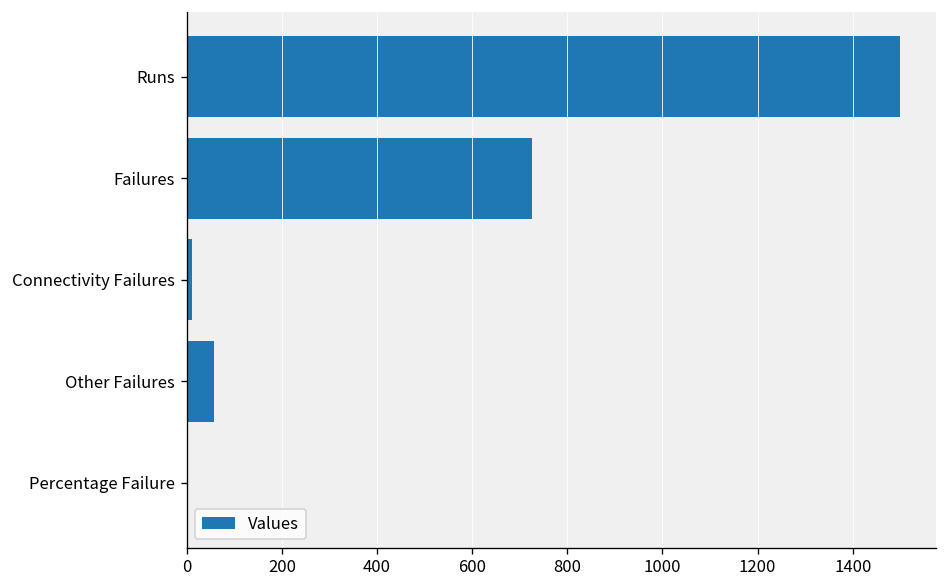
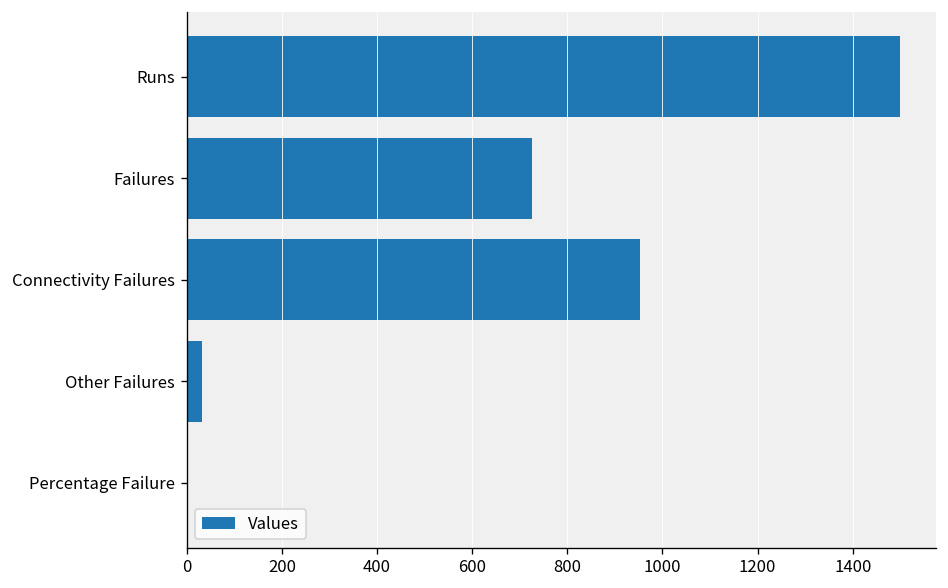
  {
    "Runs": 1500,
    "Failures": 730,
-   "Connectivity Failures": 10,
-   "Other Failures": 60
+   "Connectivity Failures": 950,
+   "Other Failures": 30
  }
